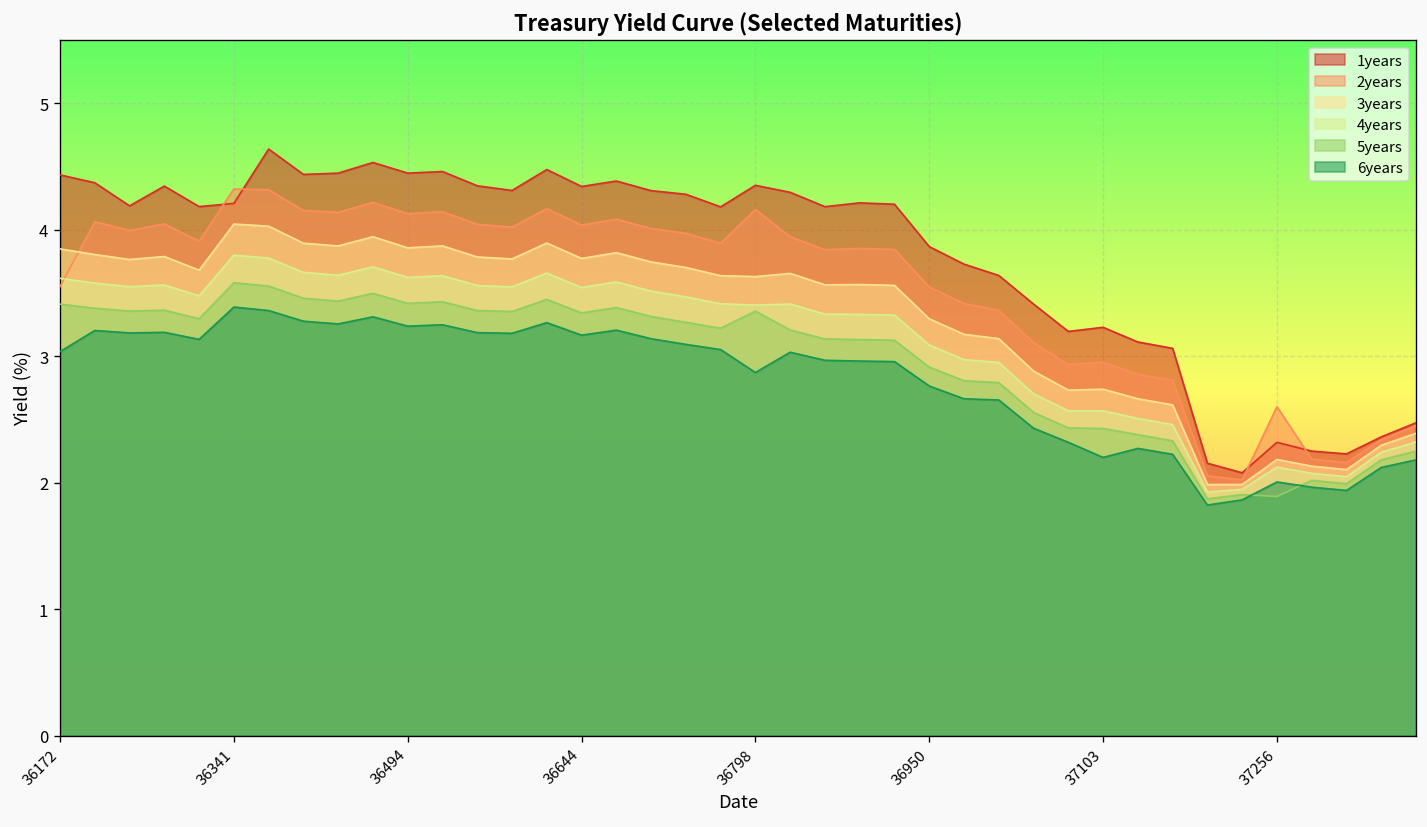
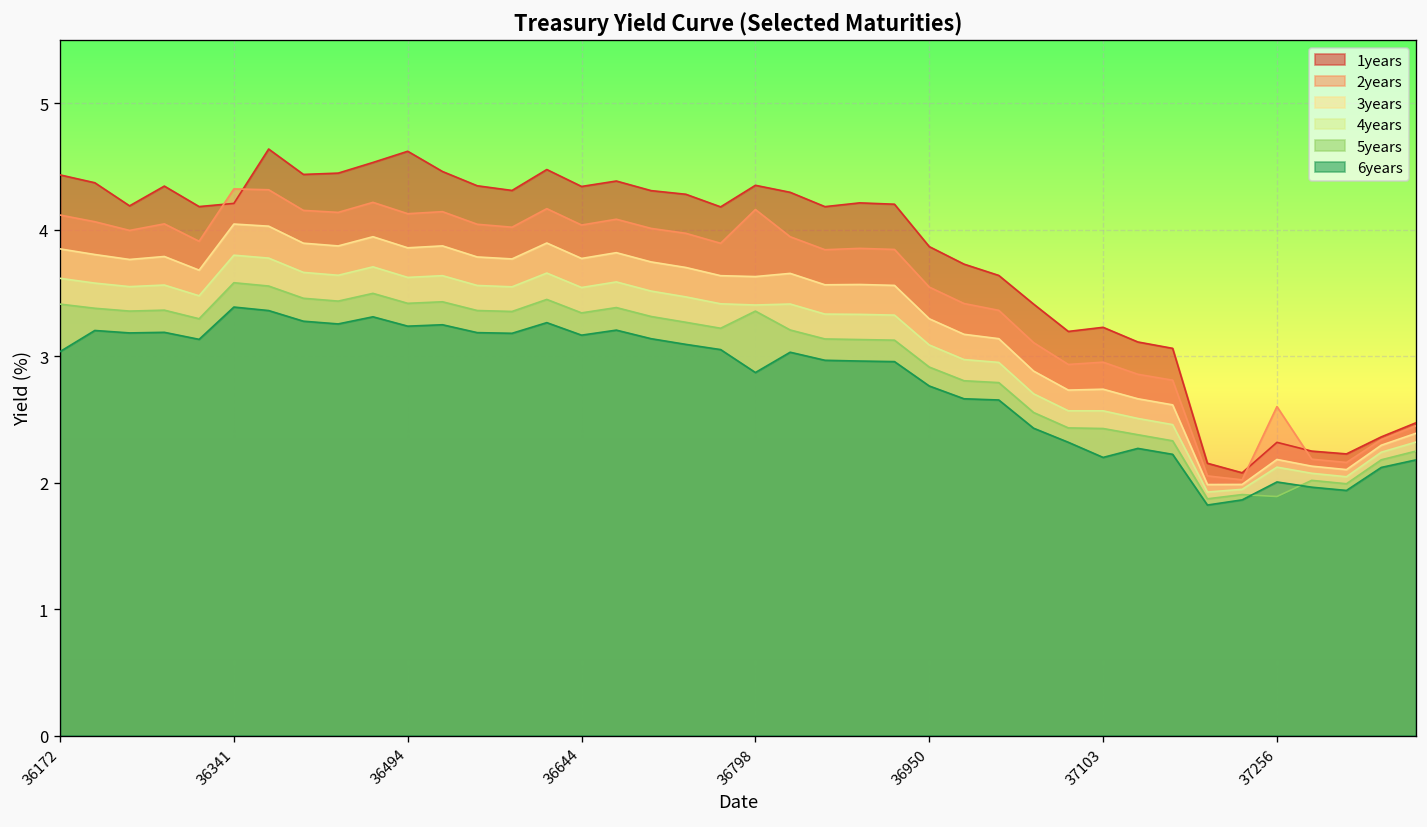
  {
    "1years": {
      "36172": 4.43,
      "36341": 4.21,
-     "36494": 4.45,
+     "36494": 4.62,
      "36644": 4.34,
      "36798": 4.35,
      "36950": 3.87,
      "37103": 3.23,
      "37256": 2.32
    },
    "2years": {
-     "36172": 3.55,
+     "36172": 4.12,
      "36341": 4.32,
      "36494": 4.13,
      "36644": 4.04,
      "36798": 4.16,
      "36950": 3.55,
      "37103": 2.95,
      "37256": 2.60
    },
    "5years": {
      "36172": 3.41,
      "36341": 3.58,
      "36494": 3.42,
      "36644": 3.34,
      "36798": 3.36,
      "36950": 2.91,
      "37103": 2.43,
      "37256": 1.89
    },
    "6years": {
      "36172": 3.04,
      "36341": 3.39,
      "36494": 3.24,
      "36644": 3.17,
      "36798": 2.87,
      "36950": 2.76,
      "37103": 2.20,
      "37256": 2.01
    }
  }
